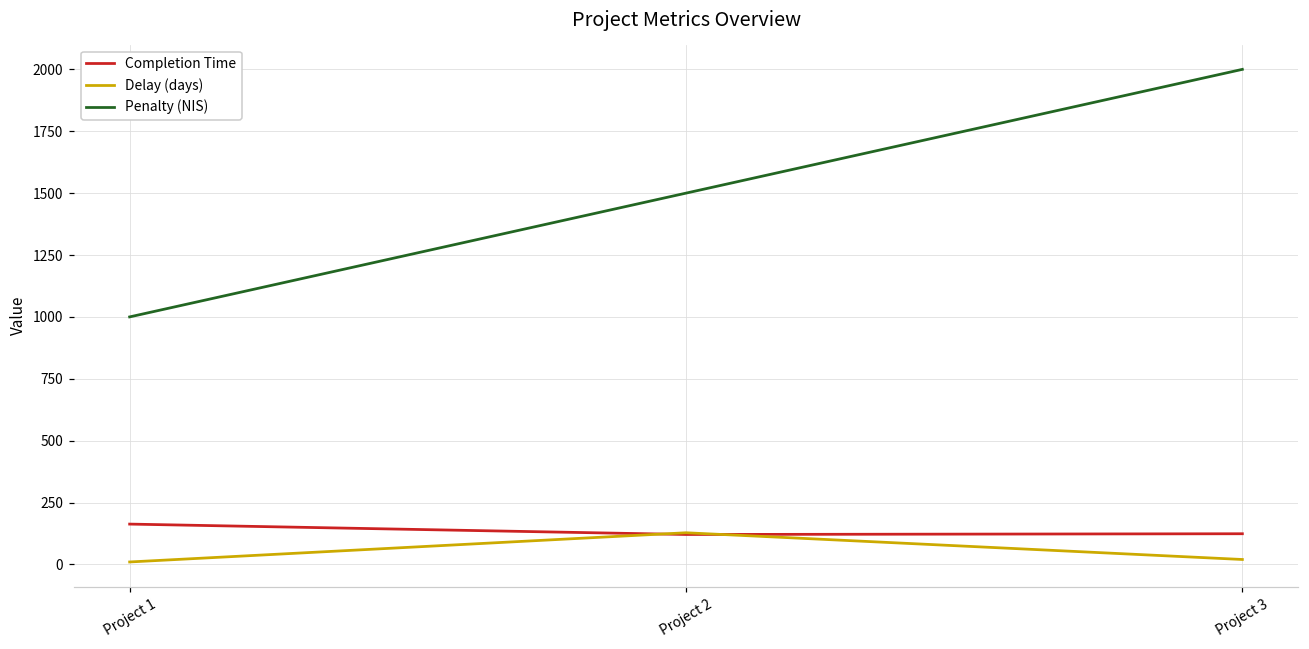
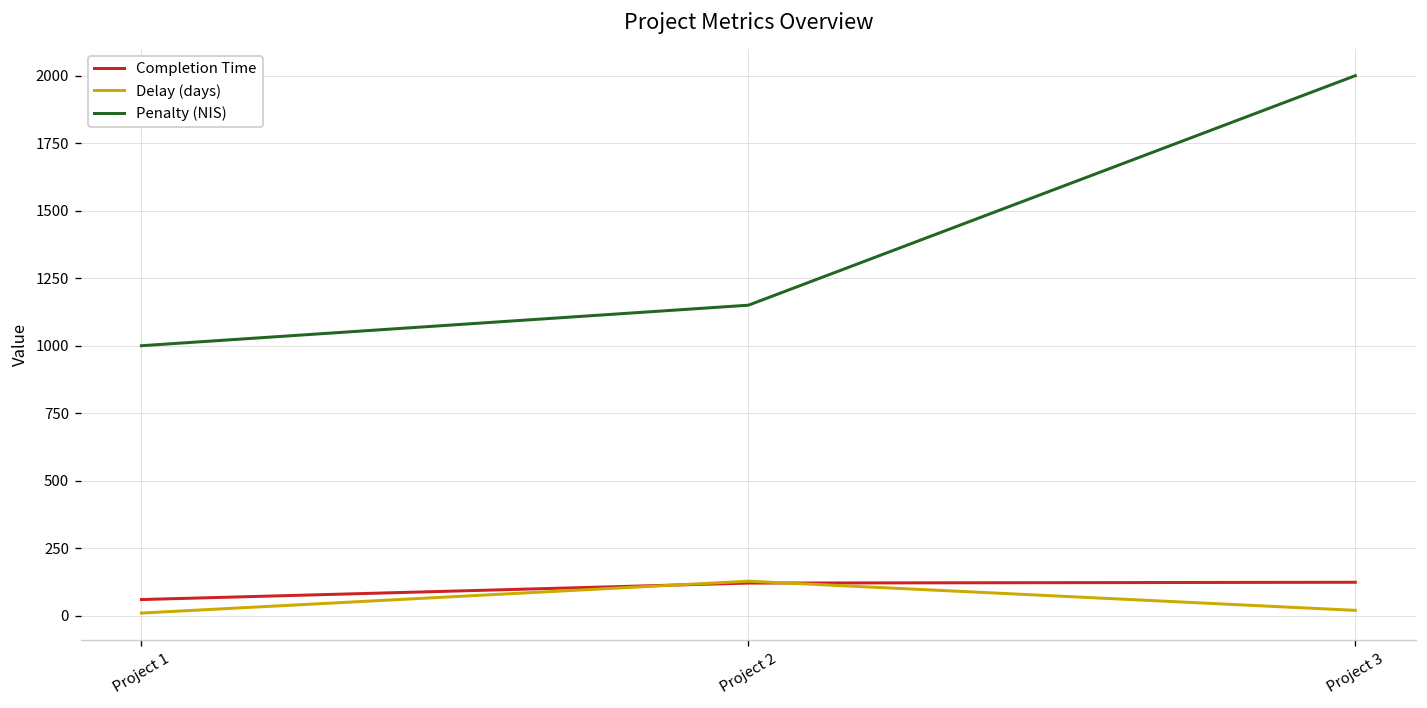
  {
    "Completion Time": {
-     "Project 1": 160,
+     "Project 1": 60,
      "Project 3": 120
    },
    "Delay (days)": {
      "Project 1": 10,
      "Project 3": 20
    },
    "Penalty (NIS)": {
      "Project 1": 1000,
-     "Project 2": 1500,
+     "Project 2": 1150,
      "Project 3": 2000
    }
  }
